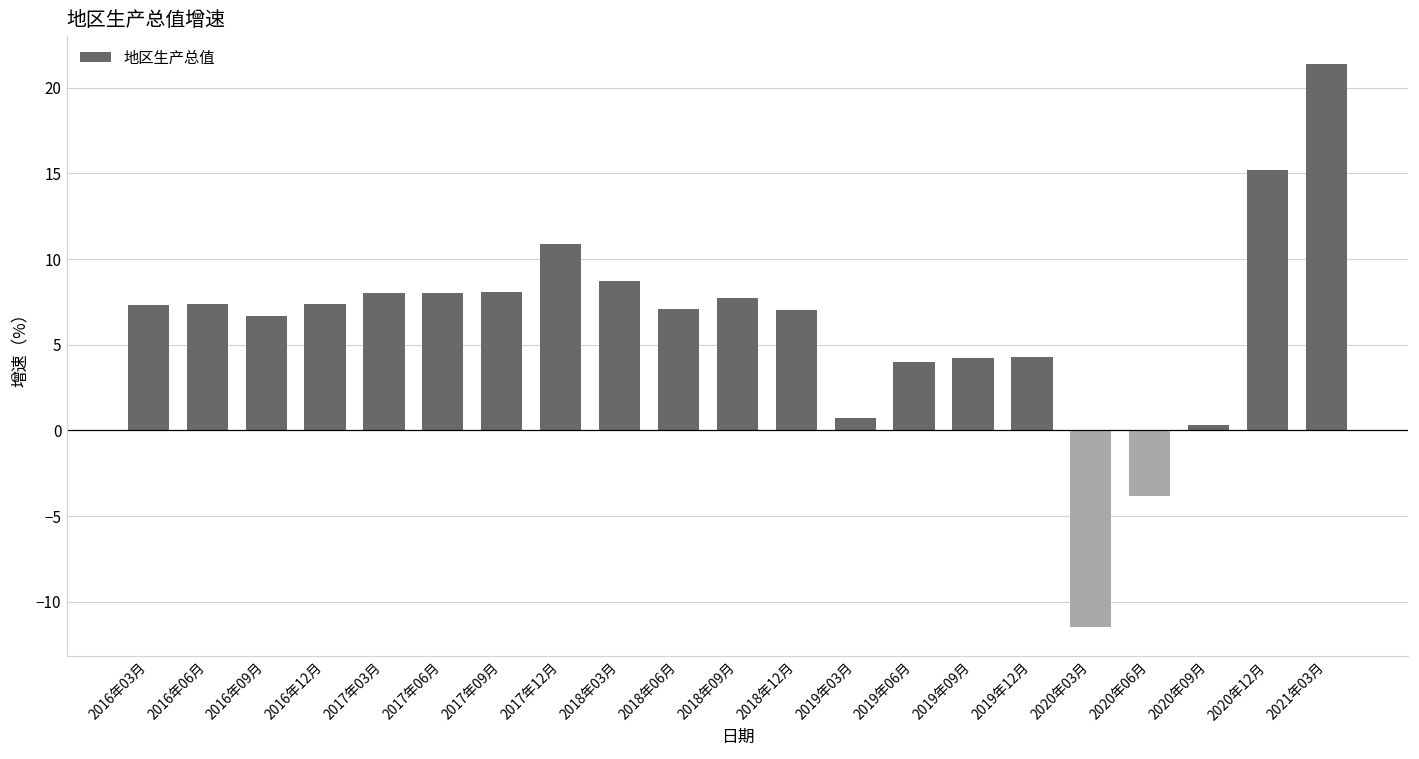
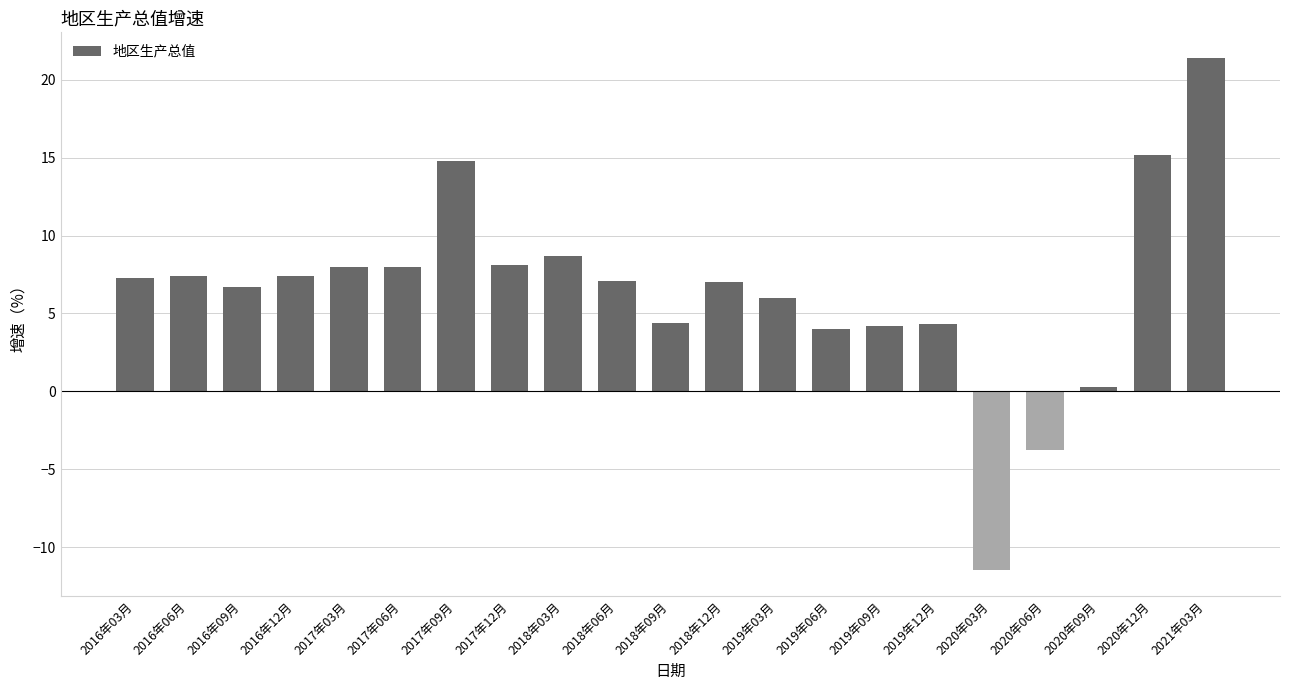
  {
    "2016年03月": 7.3,
    "2016年06月": 7.4,
    "2016年09月": 6.7,
    "2016年12月": 7.4,
    "2017年03月": 8.0,
    "2017年06月": 8.0,
-   "2017年09月": 8.1,
-   "2017年12月": 10.9,
+   "2017年09月": 14.8,
+   "2017年12月": 8.1,
    "2018年03月": 8.7,
    "2018年06月": 7.1,
-   "2018年09月": 7.7,
+   "2018年09月": 4.4,
    "2018年12月": 7.0,
-   "2019年03月": 0.7,
+   "2019年03月": 6.0,
    "2019年06月": 4.0,
    "2019年09月": 4.2,
    "2019年12月": 4.3,
    "2020年03月": -11.5,
    "2020年06月": -3.8,
    "2020年09月": 0.3,
    "2020年12月": 15.2,
    "2021年03月": 21.4
  }
